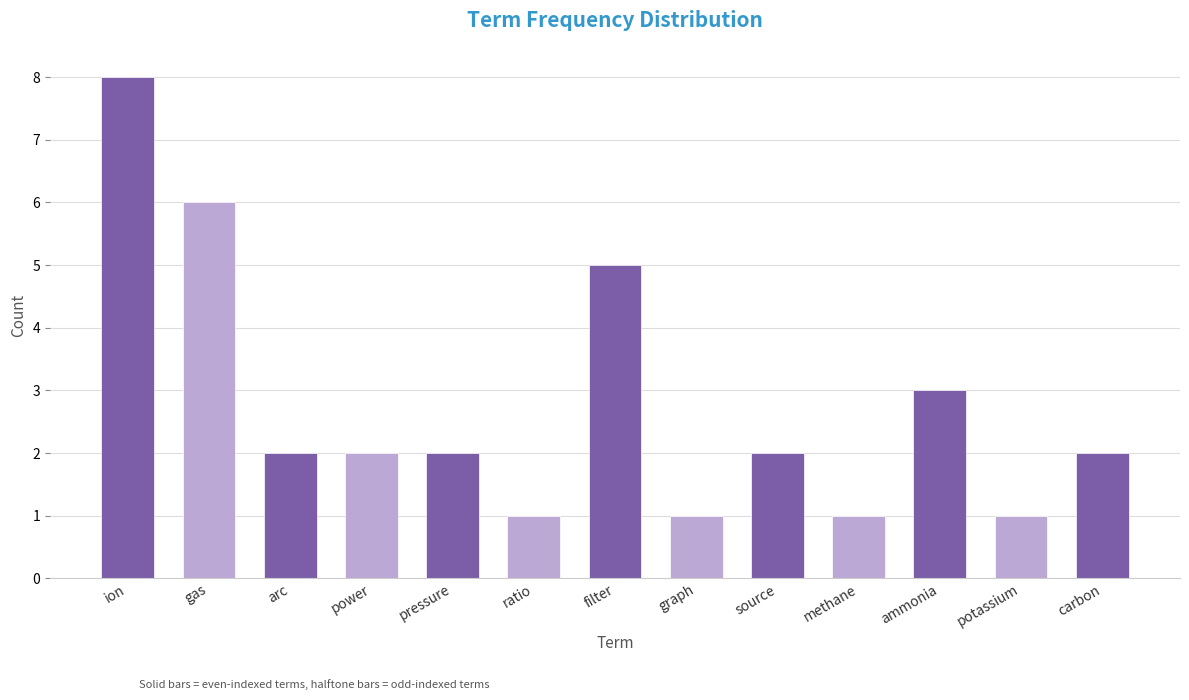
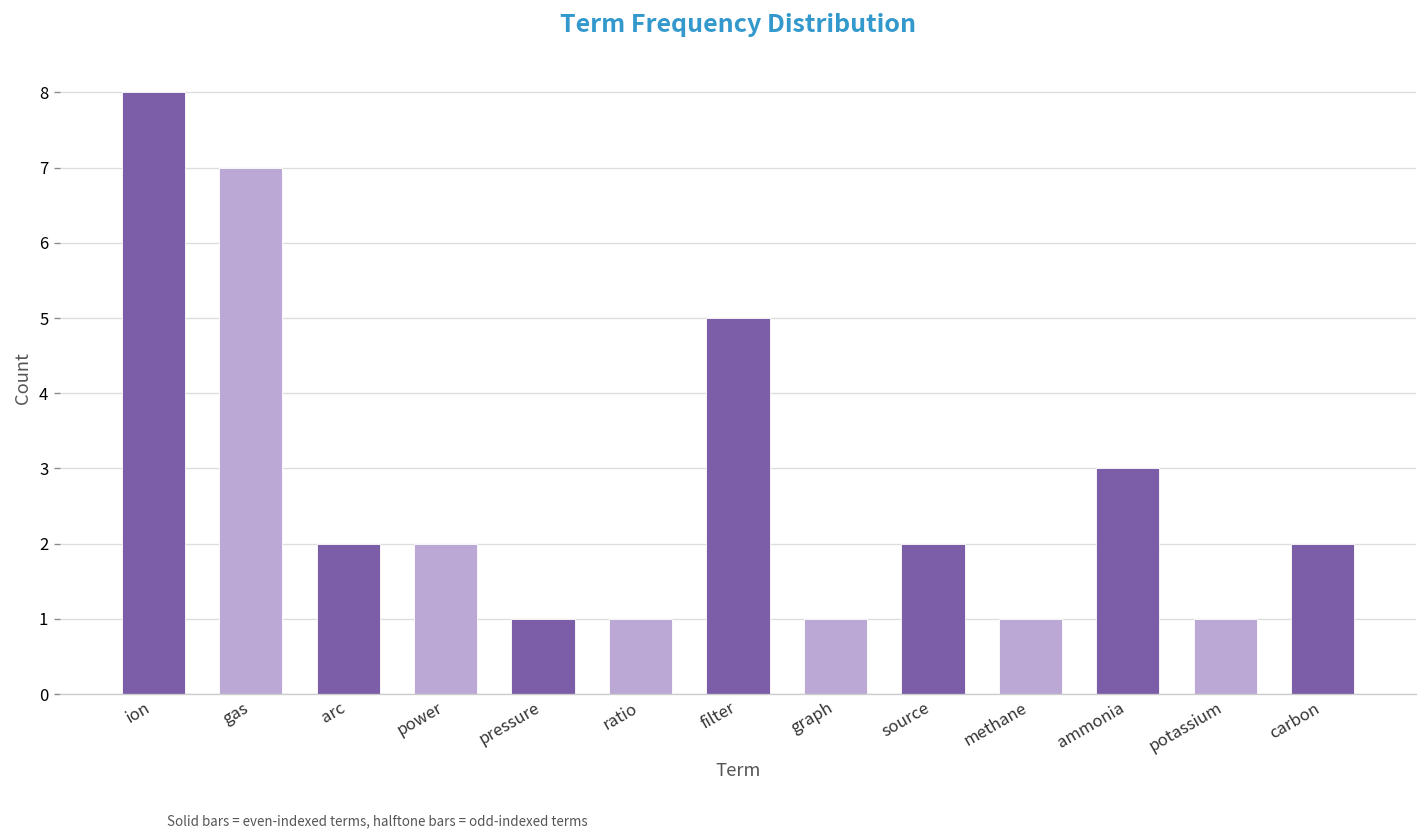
  {
    "ion": 8,
-   "gas": 6,
+   "gas": 7,
    "arc": 2,
    "power": 2,
-   "pressure": 2,
+   "pressure": 1,
    "ratio": 1,
    "filter": 5,
    "graph": 1,
    "source": 2,
    "methane": 1,
    "ammonia": 3,
    "potassium": 1,
    "carbon": 2
  }
